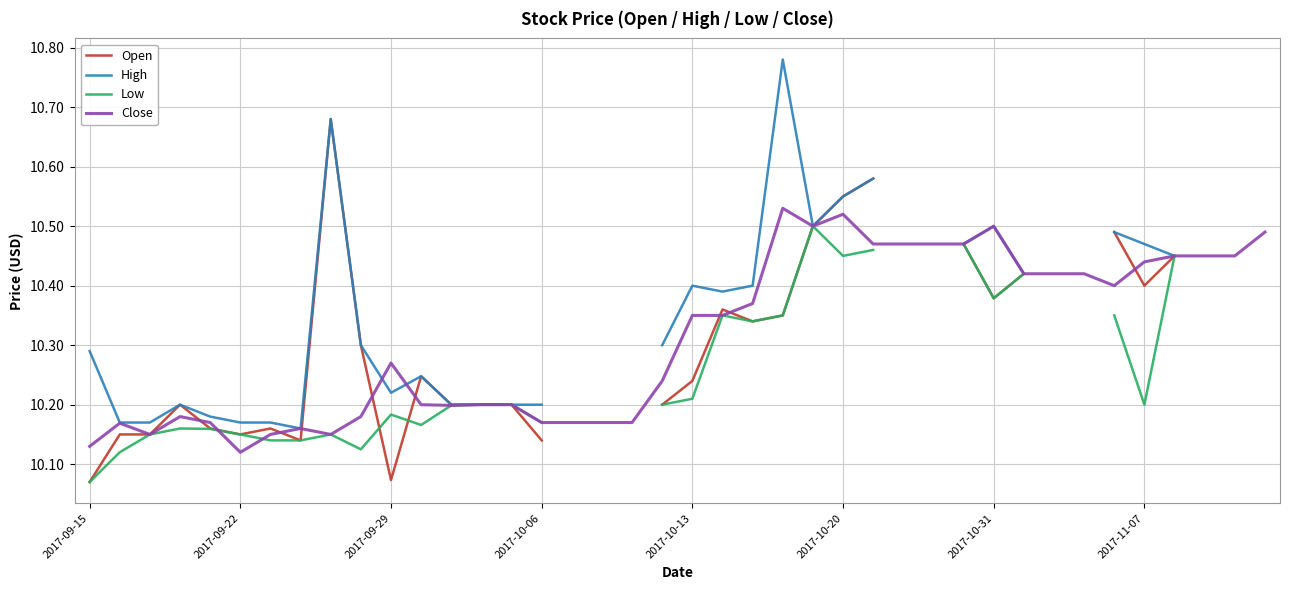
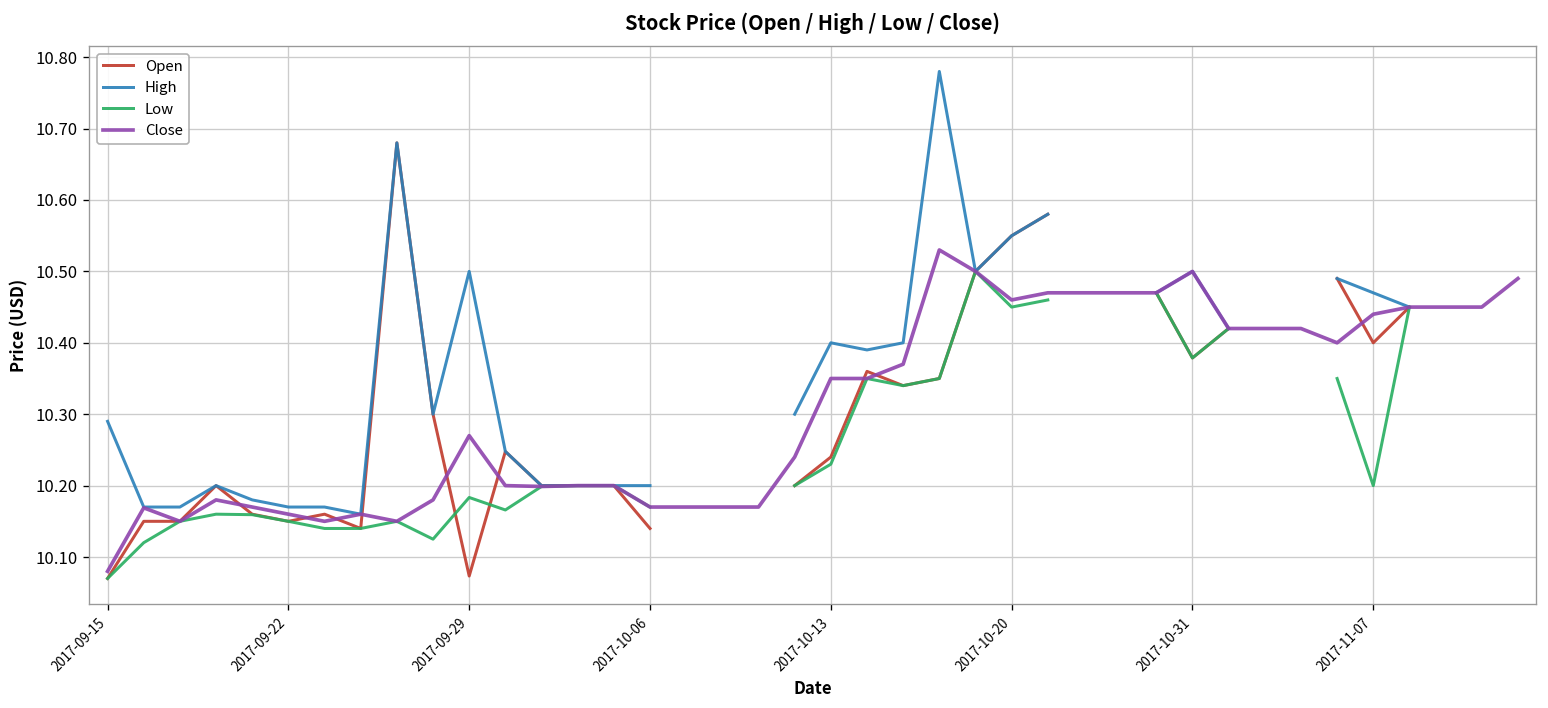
  {
    "Open": {
      "2017-09-29": 10.07,
      "2017-10-06": 10.14,
      "2017-10-13": 10.24,
      "2017-11-07": 10.40
    },
    "High": {
      "2017-09-15": 10.29,
      "2017-09-22": 10.17,
-     "2017-09-29": 10.22,
+     "2017-09-29": 10.50,
      "2017-10-06": 10.20,
      "2017-10-13": 10.40,
      "2017-11-07": 10.47
    },
    "Low": {
      "2017-09-29": 10.18,
-     "2017-10-13": 10.21,
+     "2017-10-13": 10.23,
      "2017-10-20": 10.45,
      "2017-11-07": 10.20
    },
    "Close": {
-     "2017-09-15": 10.13,
-     "2017-09-22": 10.12,
+     "2017-09-15": 10.08,
+     "2017-09-22": 10.16,
      "2017-09-29": 10.27,
      "2017-10-13": 10.35,
-     "2017-10-20": 10.52,
+     "2017-10-20": 10.46,
      "2017-11-07": 10.44
    }
  }
